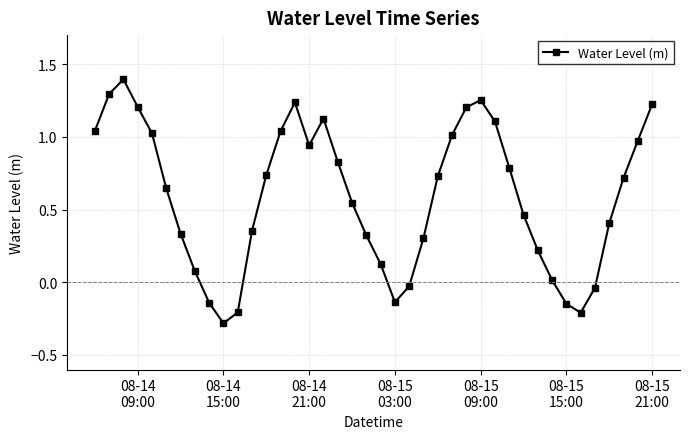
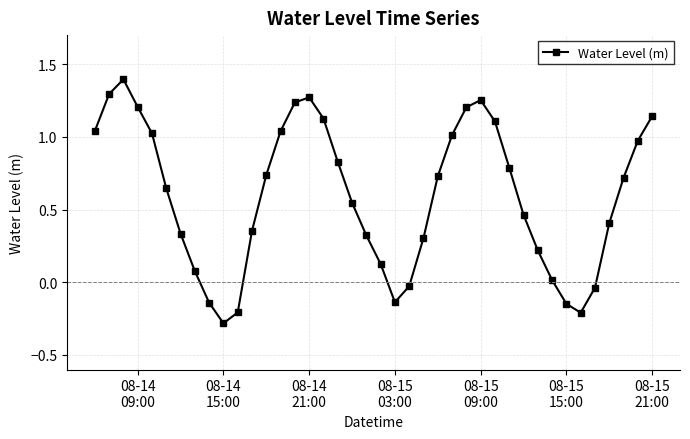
  {
    "08-14 09:00": 1.21,
    "08-14 15:00": -0.28,
-   "08-14 21:00": 0.94,
+   "08-14 21:00": 1.27,
    "08-15 03:00": -0.14,
    "08-15 09:00": 1.25,
    "08-15 15:00": -0.15,
-   "08-15 21:00": 1.22
+   "08-15 21:00": 1.14
  }
